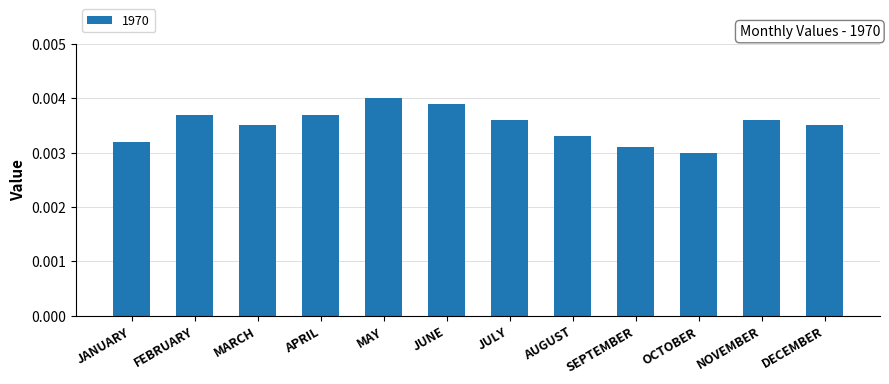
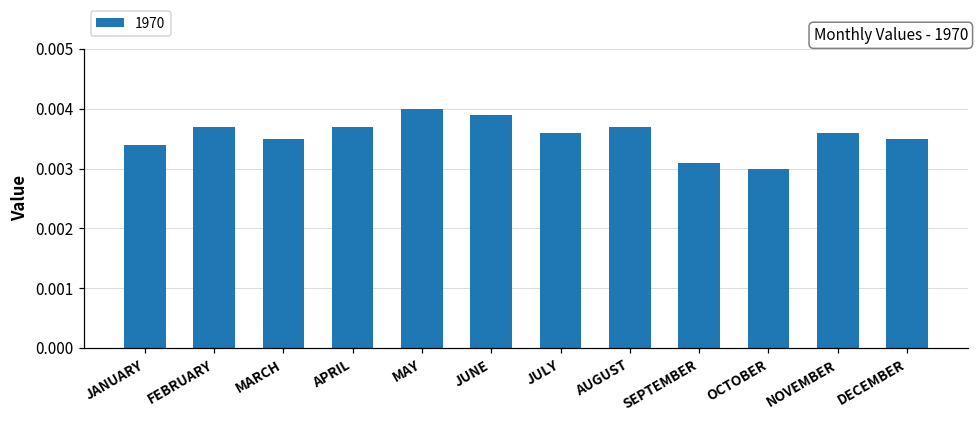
  {
-   "JANUARY": 0.0032,
+   "JANUARY": 0.0034,
    "FEBRUARY": 0.0037,
    "MARCH": 0.0035,
    "APRIL": 0.0037,
    "MAY": 0.0040,
    "JUNE": 0.0039,
    "JULY": 0.0036,
-   "AUGUST": 0.0033,
+   "AUGUST": 0.0037,
    "SEPTEMBER": 0.0031,
    "OCTOBER": 0.0030,
    "NOVEMBER": 0.0036,
    "DECEMBER": 0.0035
  }
